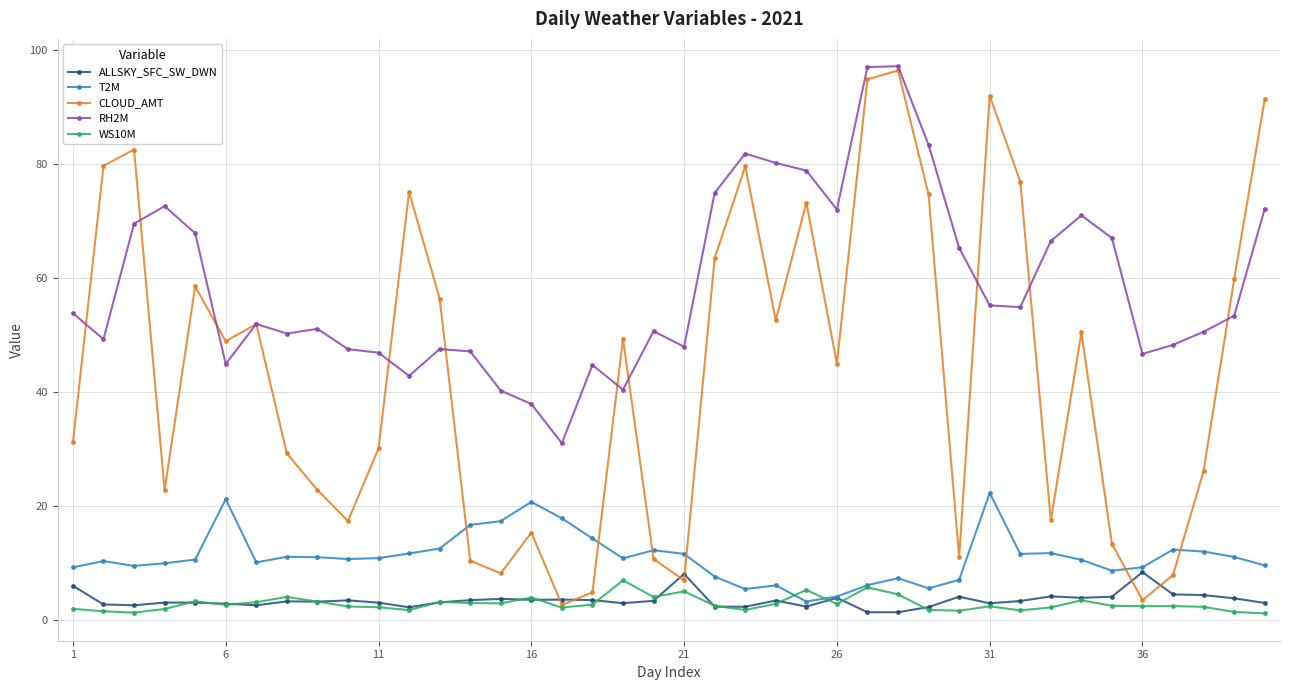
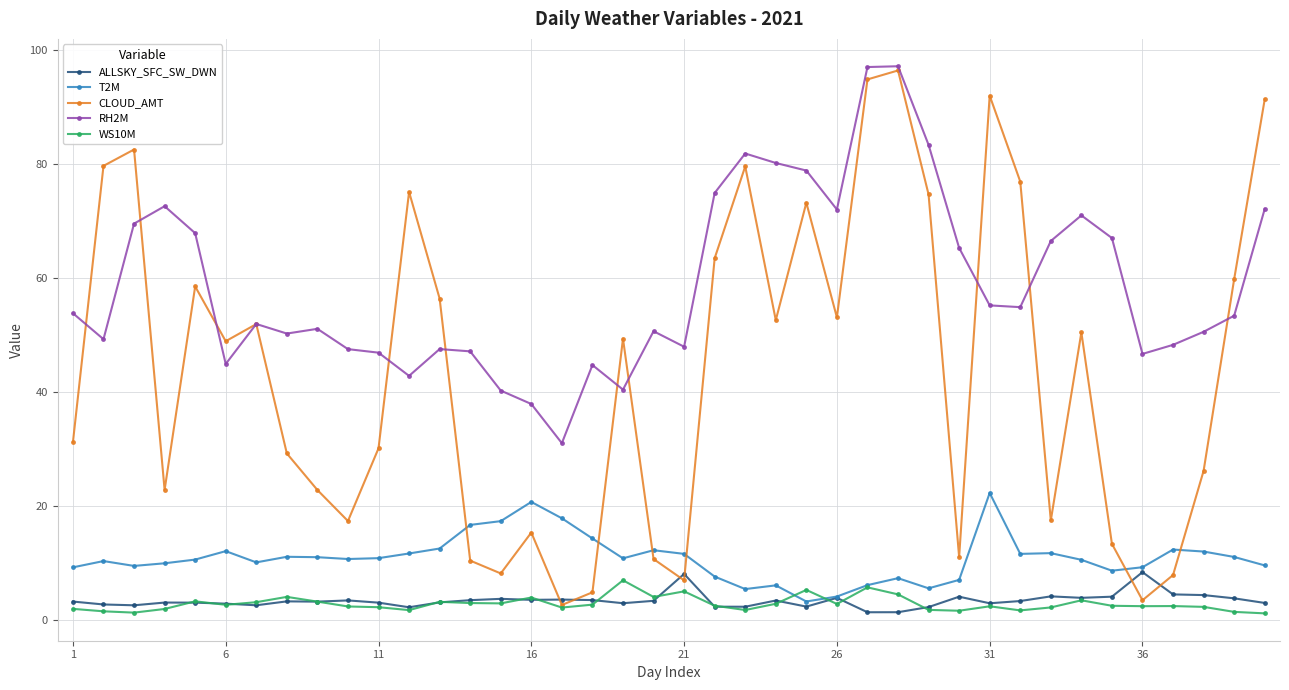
  {
    "ALLSKY_SFC_SW_DWN": {
-     "1": 6,
+     "1": 3,
      "11": 3,
      "21": 8,
      "31": 3,
      "36": 8
    },
    "T2M": {
      "1": 9,
-     "6": 21,
+     "6": 12,
      "11": 11,
      "16": 21,
      "21": 12,
      "31": 22,
      "36": 9
    },
    "CLOUD_AMT": {
      "1": 31,
      "6": 49,
      "11": 30,
      "16": 15,
      "21": 7,
-     "26": 45,
+     "26": 53,
      "31": 92,
      "36": 4
    },
    "RH2M": {
      "1": 54,
      "6": 45,
      "11": 47,
      "16": 38,
      "21": 48,
      "26": 72,
      "31": 55,
      "36": 47
    },
    "WS10M": {
      "1": 2,
      "11": 2,
      "21": 5,
      "26": 3,
      "31": 2,
      "36": 2
    }
  }
